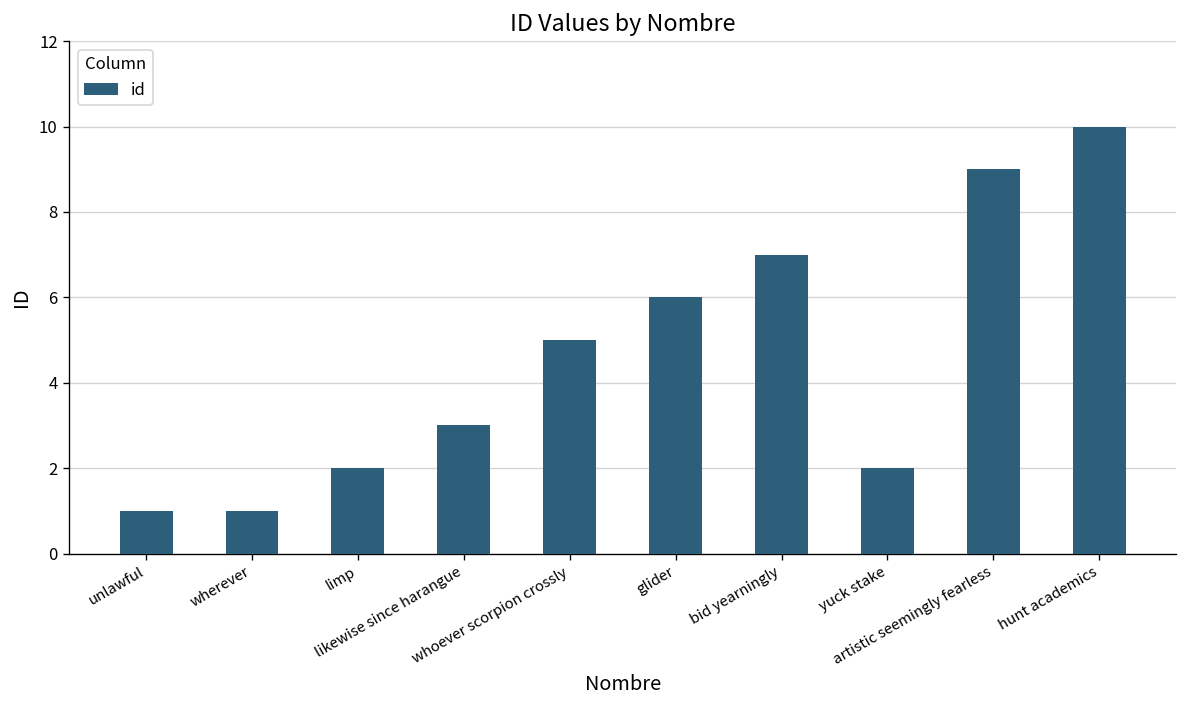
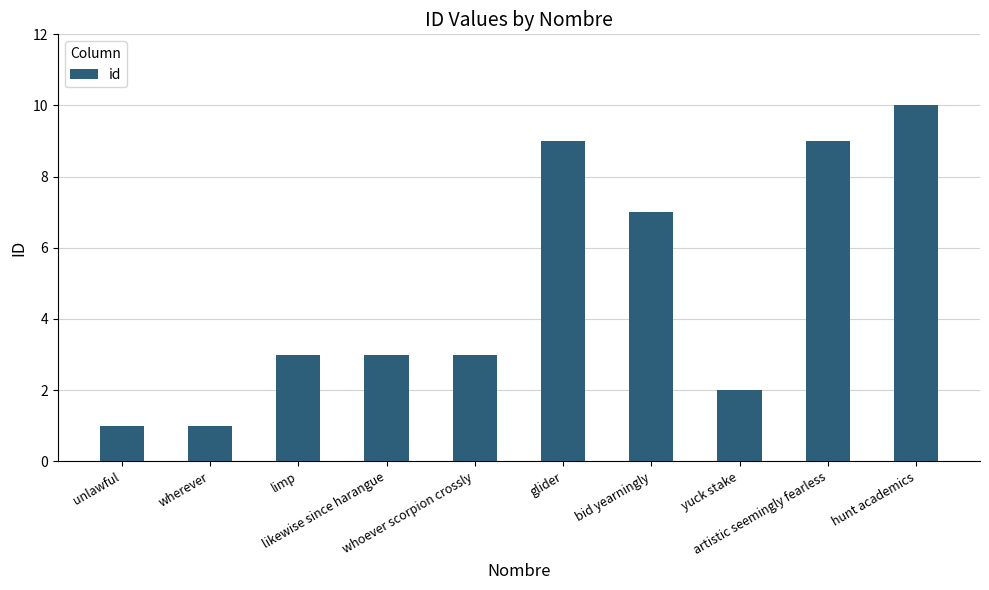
  {
    "unlawful": 1,
    "wherever": 1,
-   "limp": 2,
+   "limp": 3,
    "likewise since harangue": 3,
-   "whoever scorpion crossly": 5,
-   "glider": 6,
+   "whoever scorpion crossly": 3,
+   "glider": 9,
    "bid yearningly": 7,
    "yuck stake": 2,
    "artistic seemingly fearless": 9,
    "hunt academics": 10
  }
